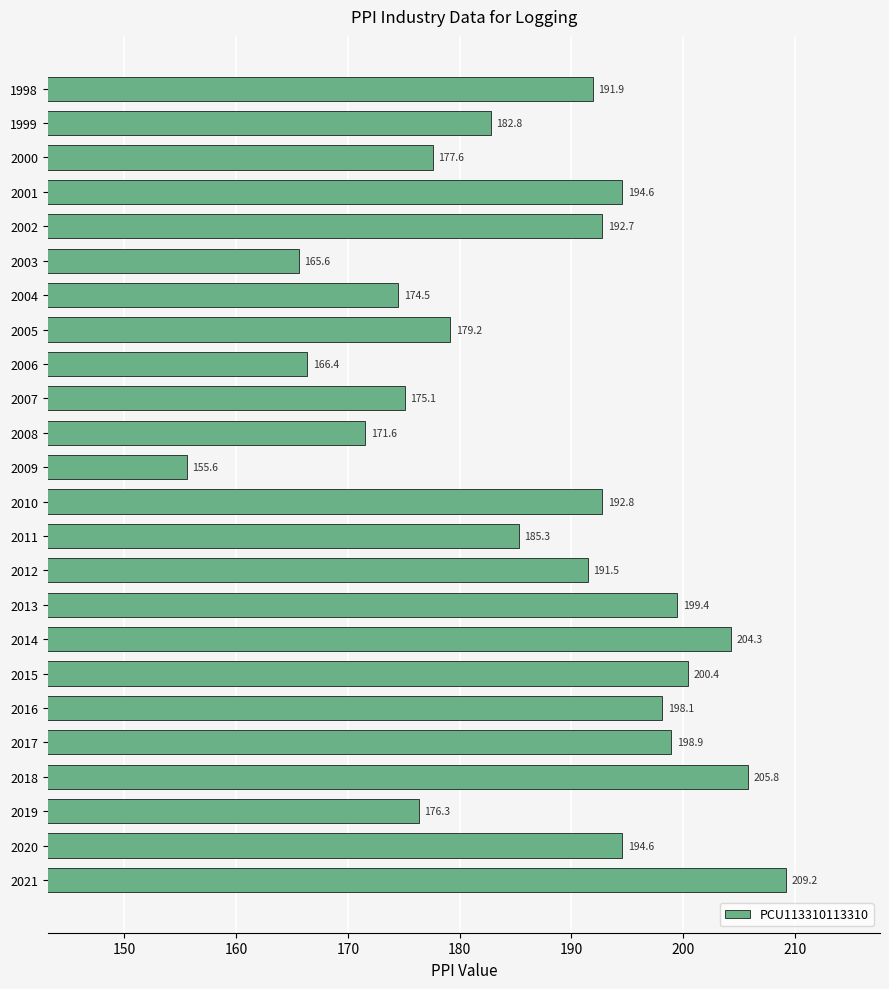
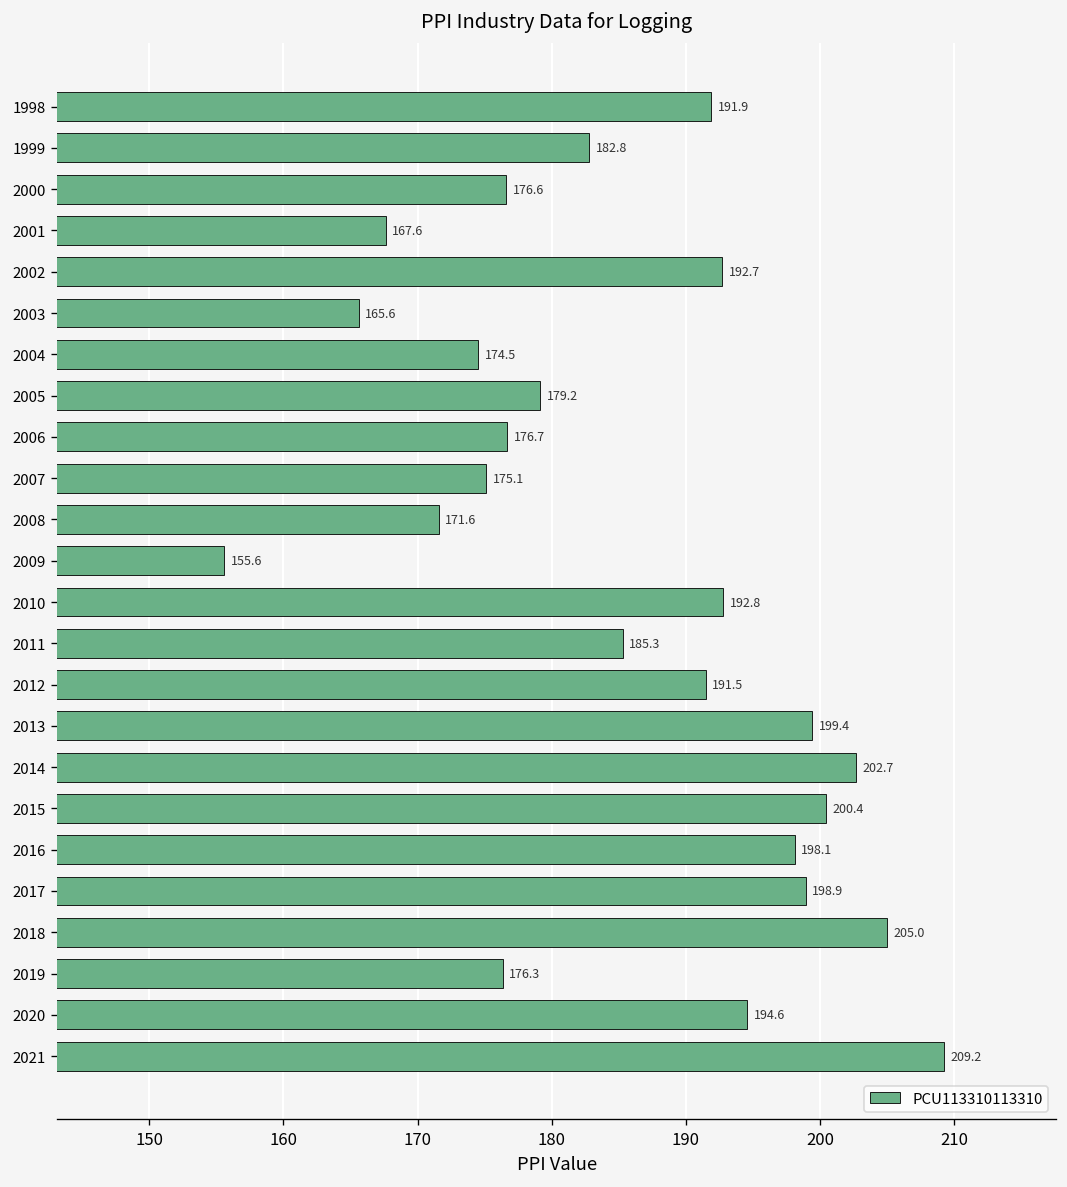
  {
    "1998": 191.9,
    "1999": 182.8,
-   "2000": 177.6,
-   "2001": 194.6,
+   "2000": 176.6,
+   "2001": 167.6,
    "2002": 192.7,
    "2003": 165.6,
    "2004": 174.5,
    "2005": 179.2,
-   "2006": 166.4,
+   "2006": 176.7,
    "2007": 175.1,
    "2008": 171.6,
    "2009": 155.6,
    "2010": 192.8,
    "2011": 185.3,
    "2012": 191.5,
    "2013": 199.4,
-   "2014": 204.3,
+   "2014": 202.7,
    "2015": 200.4,
    "2016": 198.1,
    "2017": 198.9,
-   "2018": 205.8,
+   "2018": 205.0,
    "2019": 176.3,
    "2020": 194.6,
    "2021": 209.2
  }
